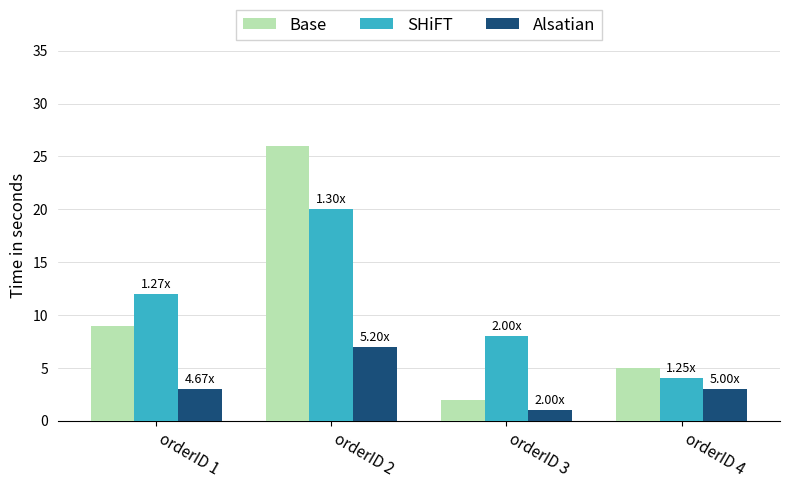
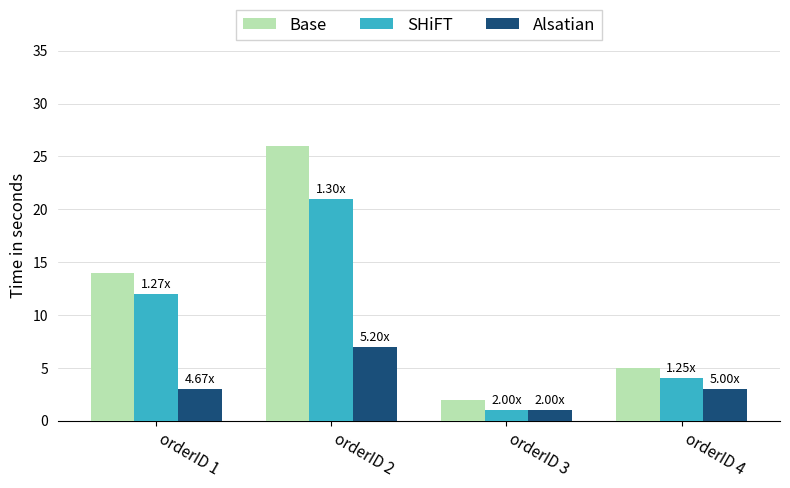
  {
    "Base": {
-     "orderID 1": 9,
+     "orderID 1": 14,
      "orderID 2": 26,
      "orderID 3": 2,
      "orderID 4": 5
    },
    "SHiFT": {
-     "orderID 2": 20,
-     "orderID 3": 8
+     "orderID 2": 21,
+     "orderID 3": 1
    }
  }
